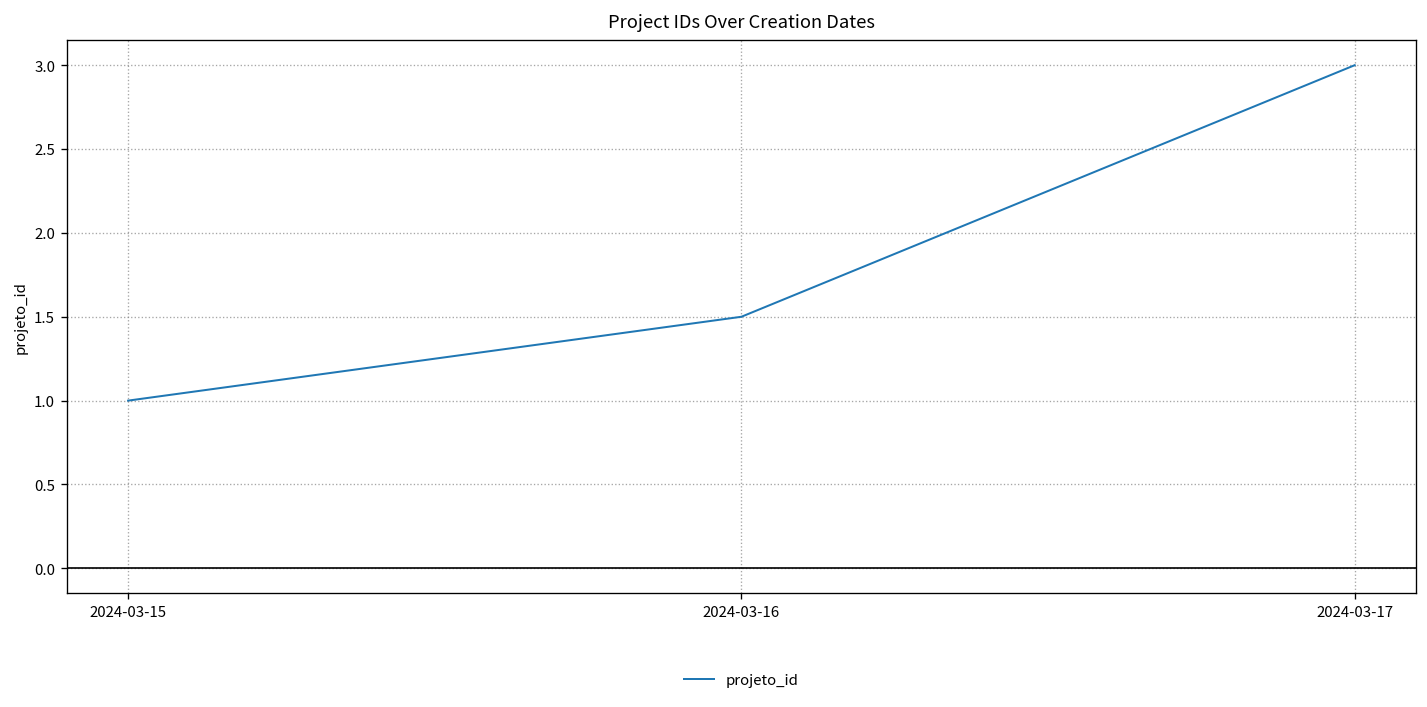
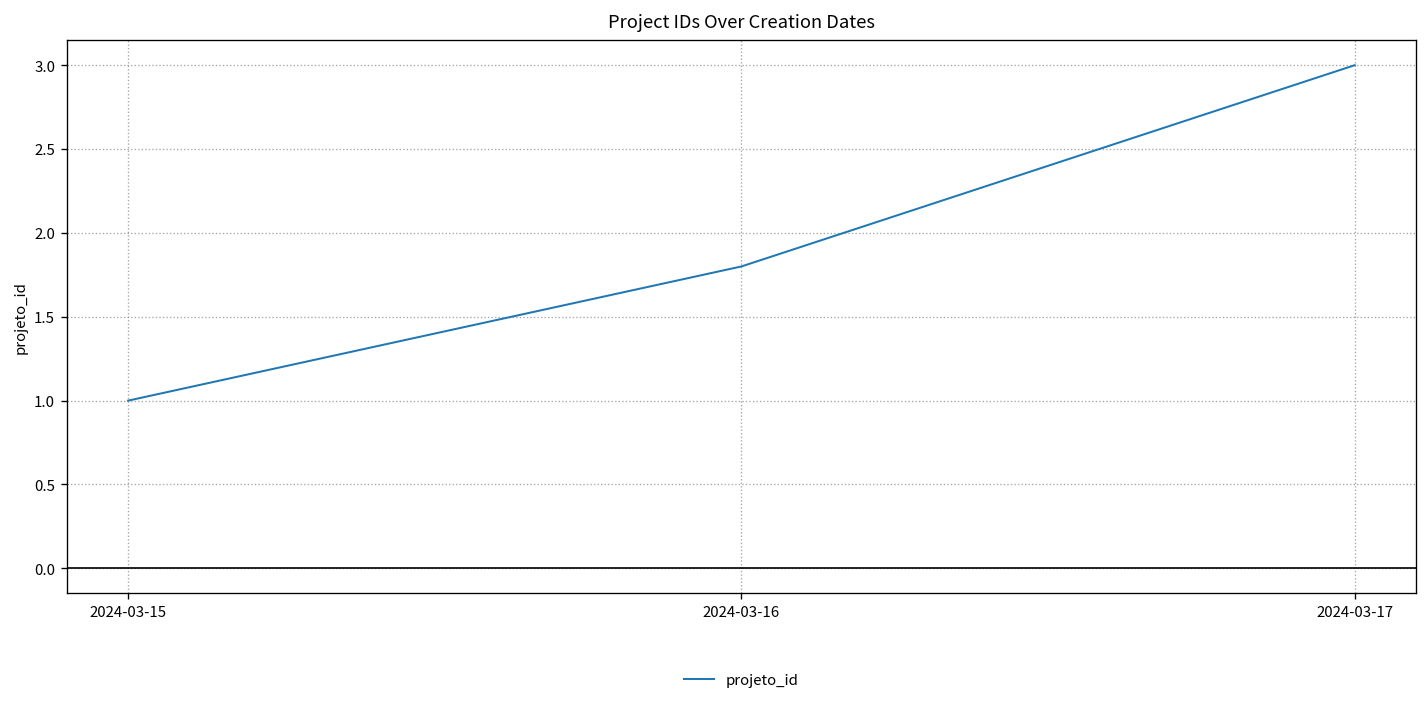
  {
    "2024-03-15": 1.0,
-   "2024-03-16": 1.5,
+   "2024-03-16": 1.8,
    "2024-03-17": 3.0
  }
